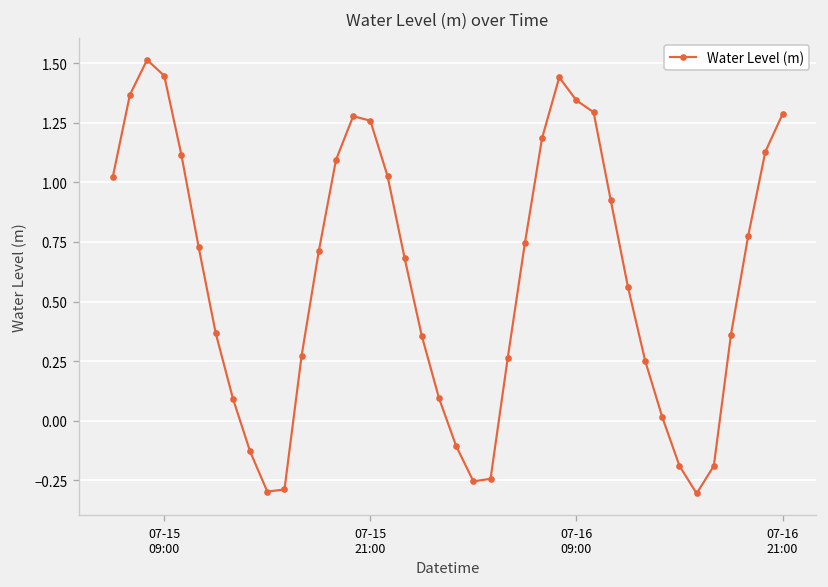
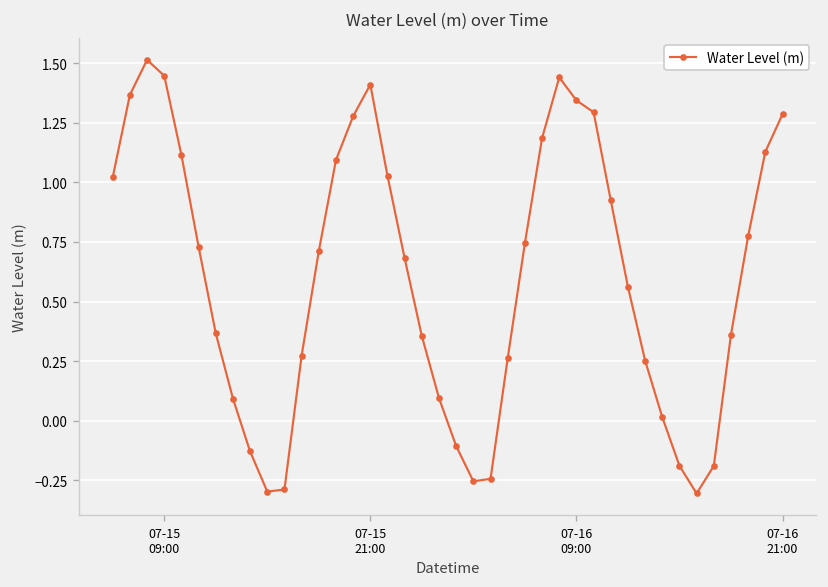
  {
    "07-15 09:00": 1.45,
-   "07-15 21:00": 1.26,
+   "07-15 21:00": 1.41,
    "07-16 09:00": 1.34,
    "07-16 21:00": 1.29
  }
